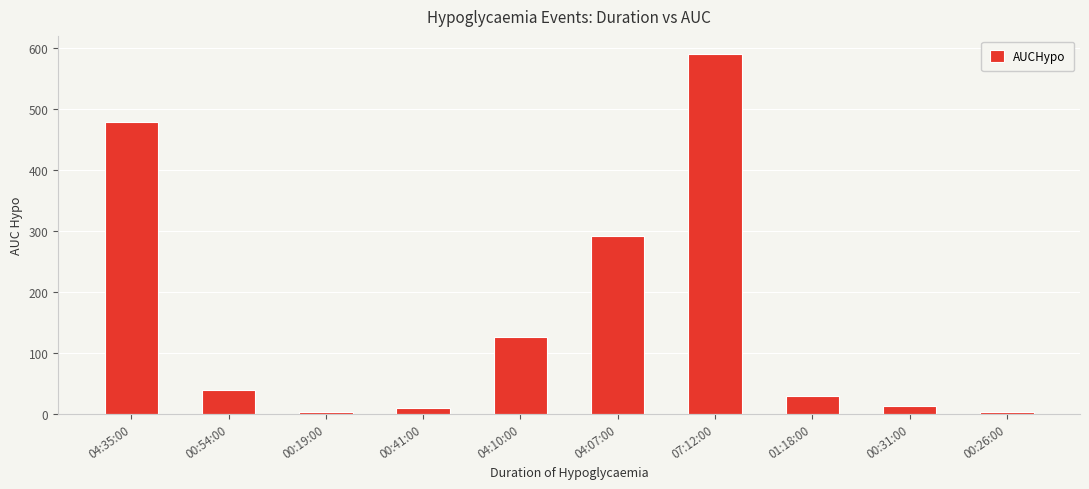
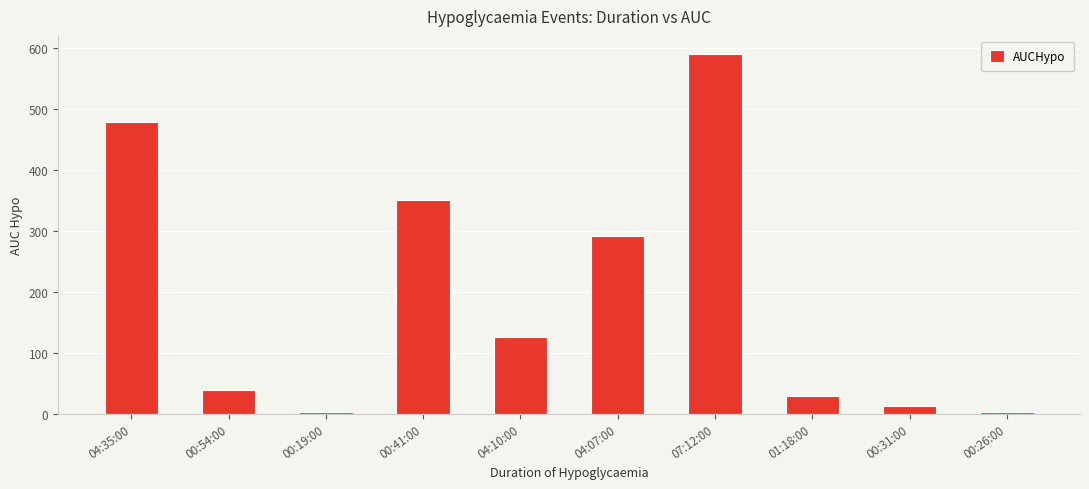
  {
    "04:35:00": 480,
    "00:54:00": 40,
-   "00:41:00": 10,
+   "00:41:00": 350,
    "04:10:00": 130,
    "04:07:00": 290,
    "07:12:00": 590,
    "01:18:00": 30,
    "00:31:00": 10
  }
